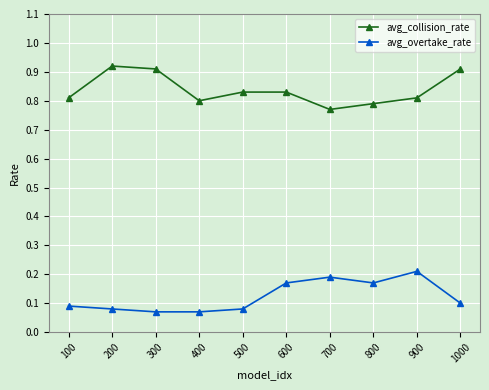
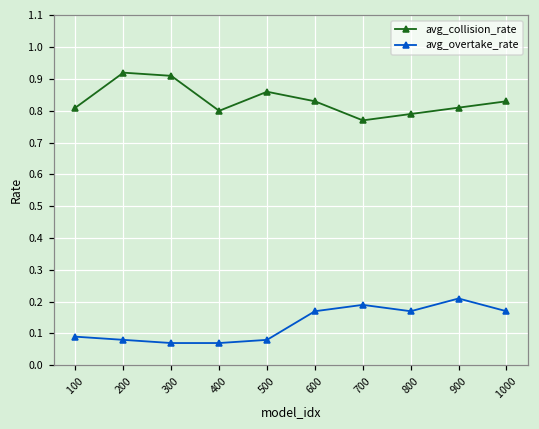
  {
    "avg_collision_rate": {
      "100": 0.81,
      "200": 0.92,
      "300": 0.91,
      "400": 0.80,
-     "500": 0.83,
+     "500": 0.86,
      "600": 0.83,
      "700": 0.77,
      "800": 0.79,
      "900": 0.81,
-     "1000": 0.91
+     "1000": 0.83
    },
    "avg_overtake_rate": {
      "100": 0.09,
      "200": 0.08,
      "300": 0.07,
      "400": 0.07,
      "500": 0.08,
      "600": 0.17,
      "700": 0.19,
      "800": 0.17,
      "900": 0.21,
-     "1000": 0.10
+     "1000": 0.17
    }
  }
